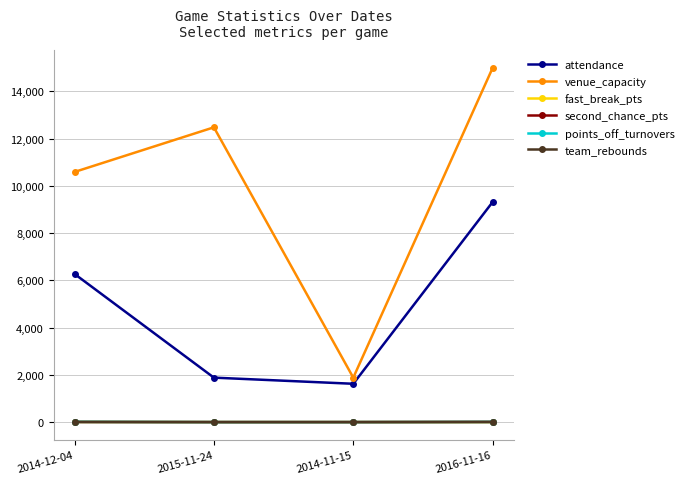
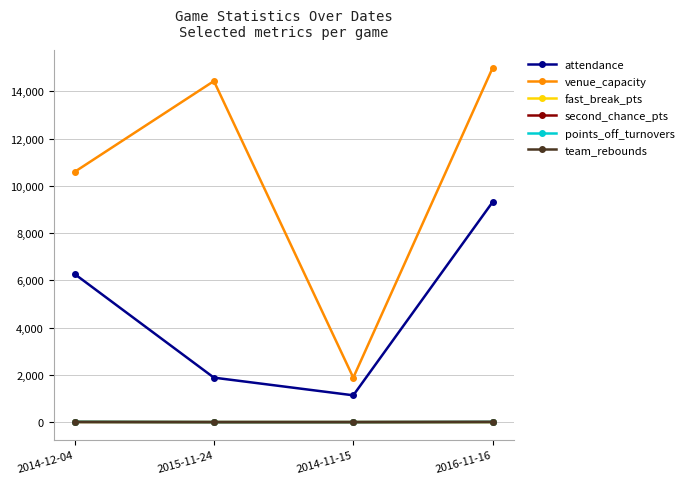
  {
    "attendance": {
      "2014-12-04": "6,300",
      "2015-11-24": "1,900",
-     "2014-11-15": "1,600",
+     "2014-11-15": "1,100",
      "2016-11-16": "9,300"
    },
    "venue_capacity": {
      "2014-12-04": "10,600",
-     "2015-11-24": "12,500",
+     "2015-11-24": "14,400",
      "2014-11-15": "1,900",
      "2016-11-16": "15,000"
    },
    "team_rebounds": {
      "2014-12-04": "0",
      "2015-11-24": "0",
      "2014-11-15": "0",
      "2016-11-16": "0"
    }
  }
